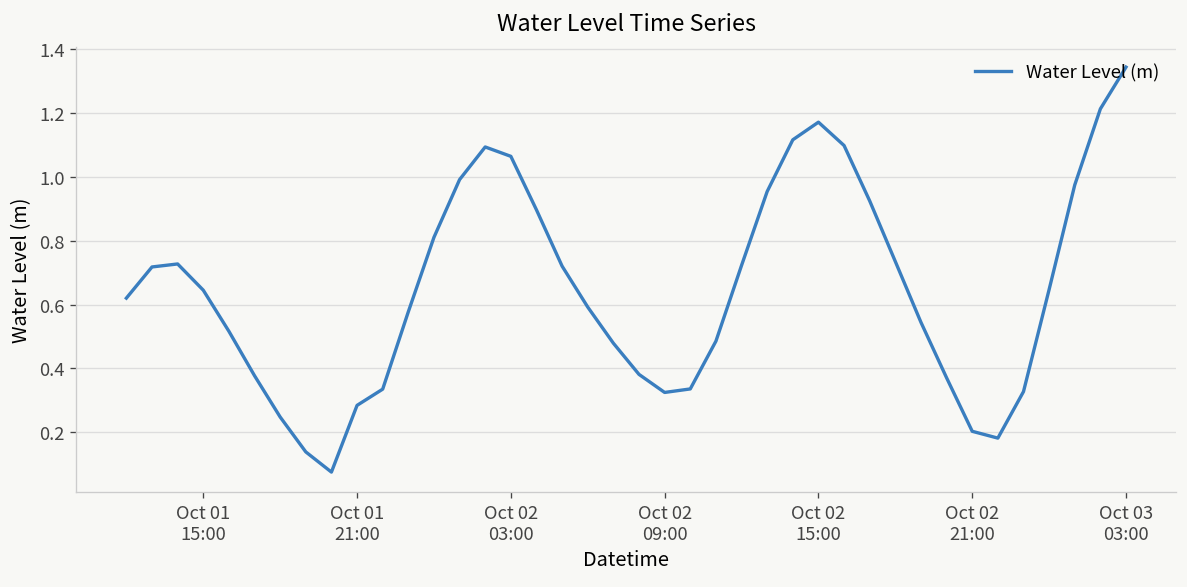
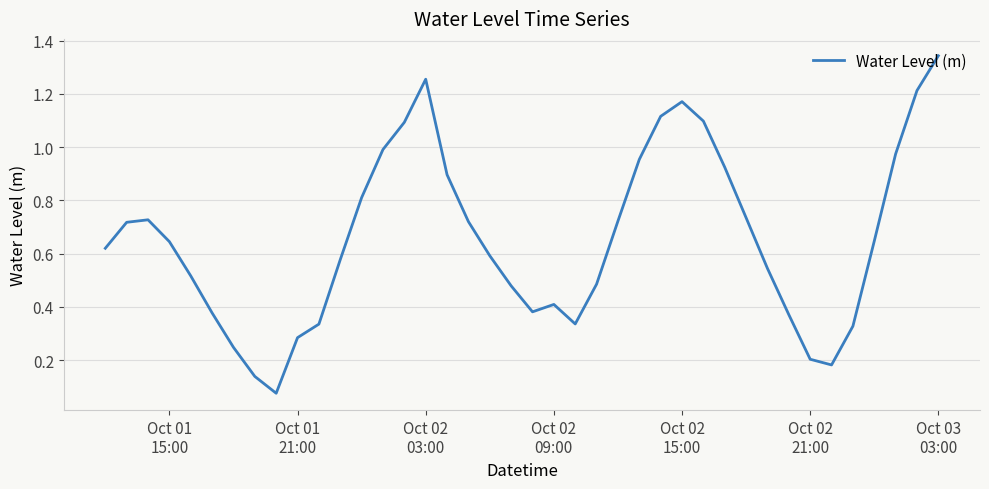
  {
    "Oct 01 15:00": 0.64,
    "Oct 01 21:00": 0.28,
-   "Oct 02 03:00": 1.06,
-   "Oct 02 09:00": 0.32,
+   "Oct 02 03:00": 1.26,
+   "Oct 02 09:00": 0.41,
    "Oct 02 15:00": 1.17,
    "Oct 02 21:00": 0.20,
    "Oct 03 03:00": 1.34
  }
